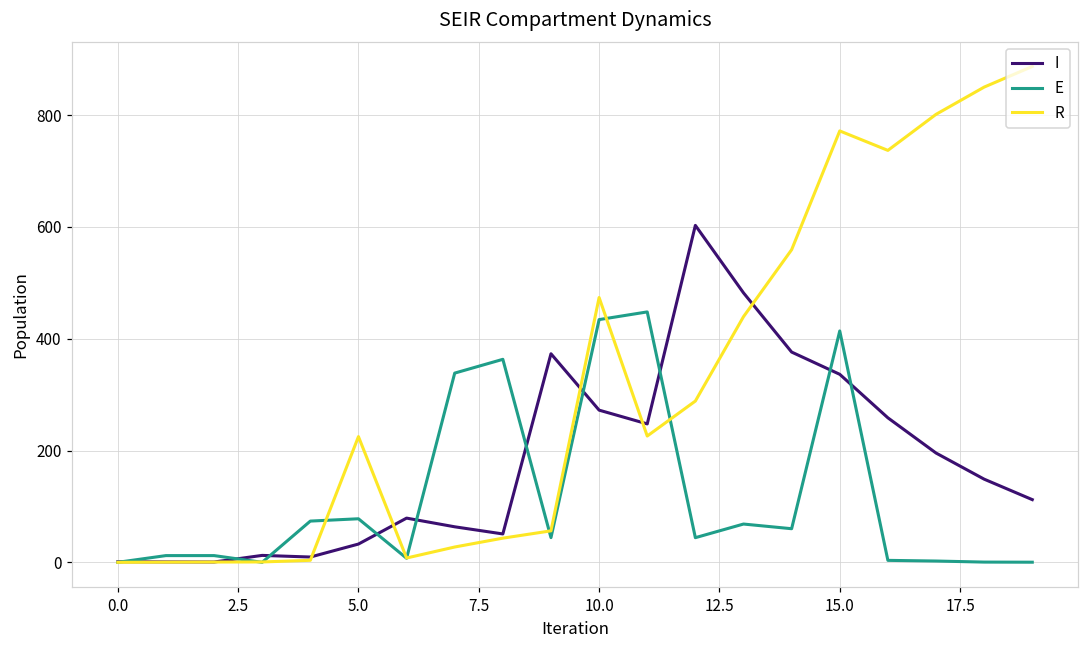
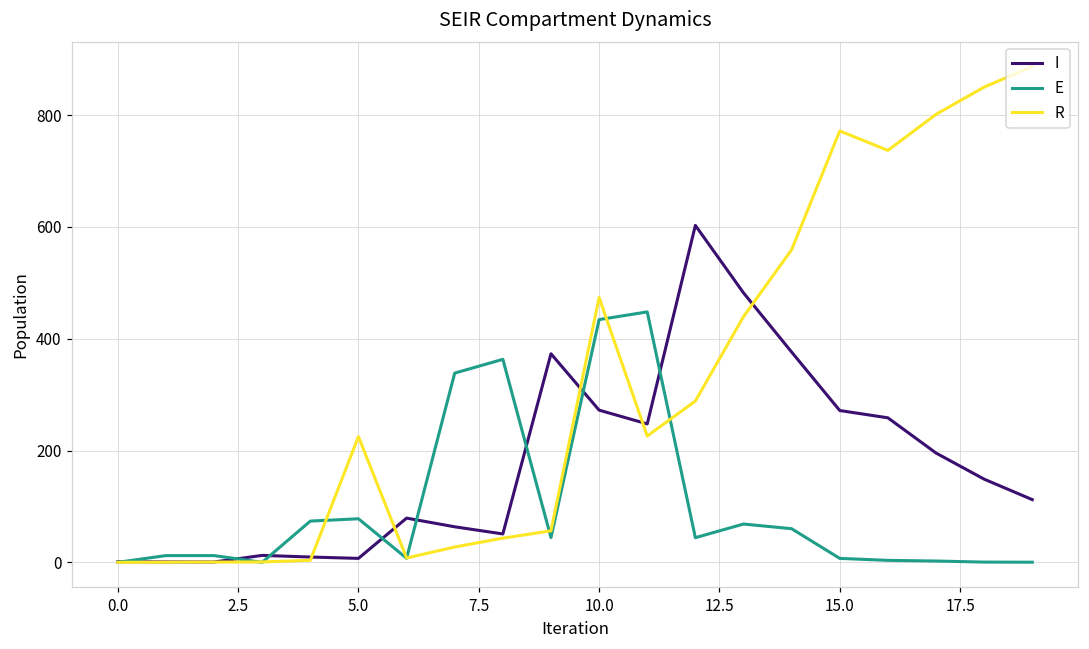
  {
    "I": {
-     "5.0": 30,
+     "5.0": 10,
      "10.0": 270,
-     "15.0": 340
+     "15.0": 270
    },
    "E": {
      "5.0": 80,
      "10.0": 430,
-     "15.0": 410
+     "15.0": 10
    },
    "R": {
      "5.0": 220,
      "10.0": 470,
      "15.0": 770
    }
  }
